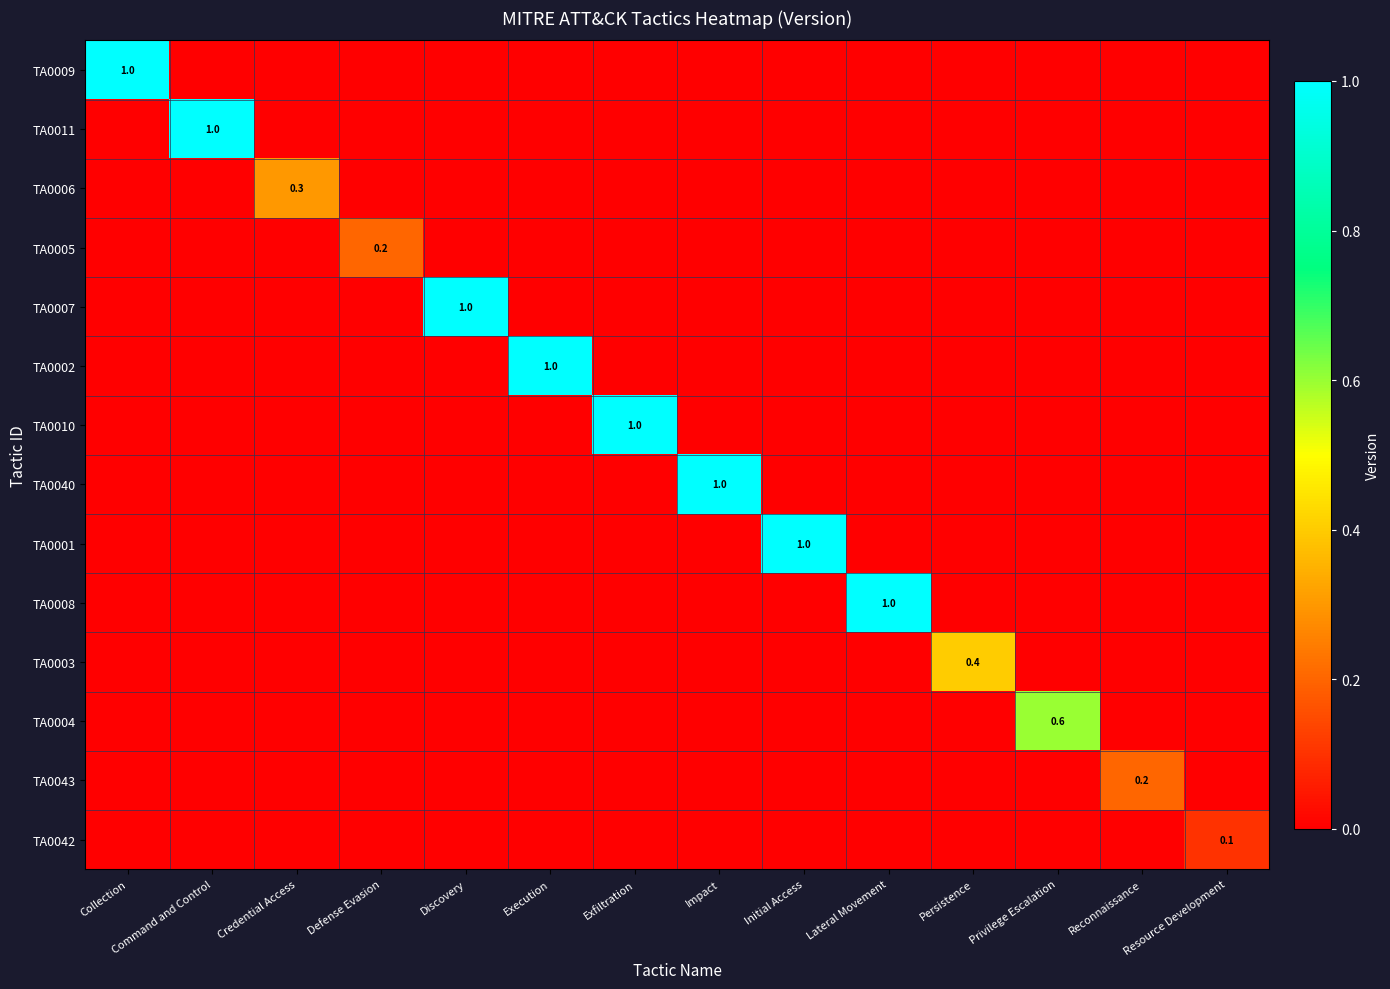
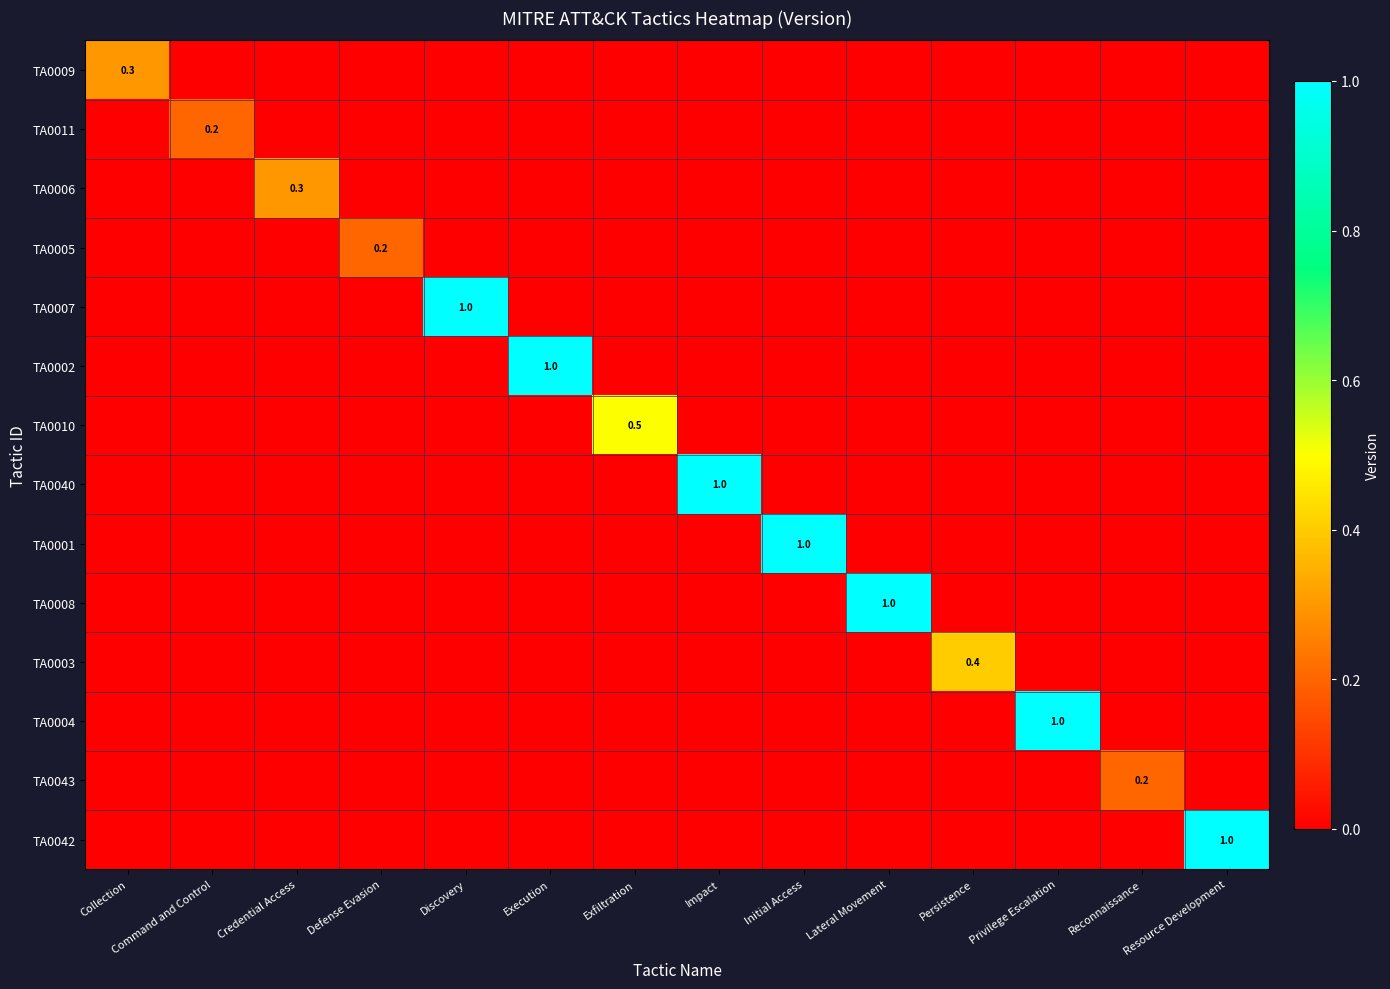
  {
    "TA0009": {
-     "Collection": 1.0
+     "Collection": 0.3
    },
    "TA0011": {
-     "Command and Control": 1.0
+     "Command and Control": 0.2
    },
    "TA0006": {
      "Credential Access": 0.3
    },
    "TA0005": {
      "Defense Evasion": 0.2
    },
    "TA0007": {
      "Discovery": 1.0
    },
    "TA0002": {
      "Execution": 1.0
    },
    "TA0010": {
-     "Exfiltration": 1.0
+     "Exfiltration": 0.5
    },
    "TA0040": {
      "Impact": 1.0
    },
    "TA0001": {
      "Initial Access": 1.0
    },
    "TA0008": {
      "Lateral Movement": 1.0
    },
    "TA0003": {
      "Persistence": 0.4
    },
    "TA0004": {
-     "Privilege Escalation": 0.6
+     "Privilege Escalation": 1.0
    },
    "TA0043": {
      "Reconnaissance": 0.2
    },
    "TA0042": {
-     "Resource Development": 0.1
+     "Resource Development": 1.0
    }
  }
